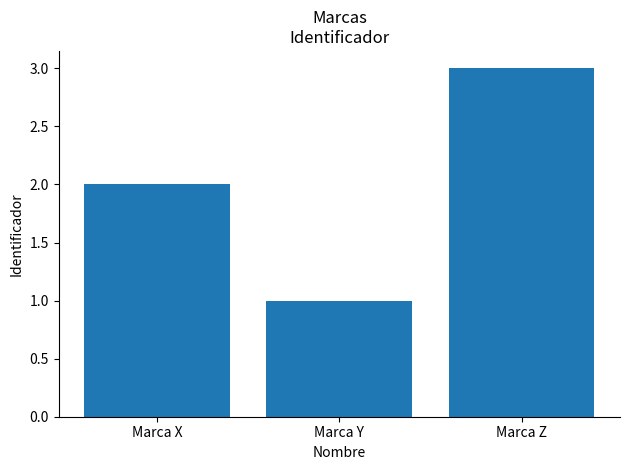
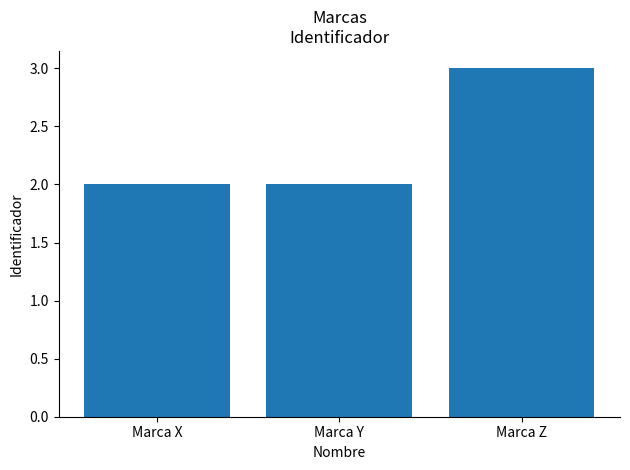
  {
    "Marca X": 2,
-   "Marca Y": 1,
+   "Marca Y": 2,
    "Marca Z": 3
  }
